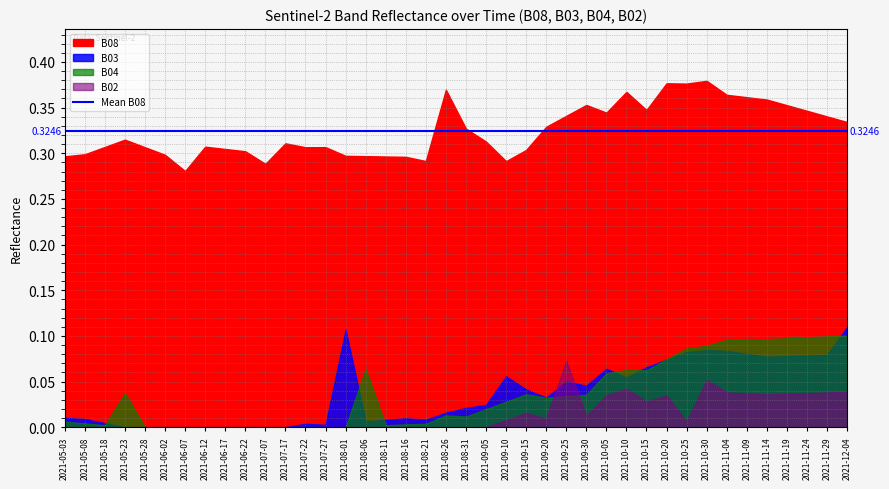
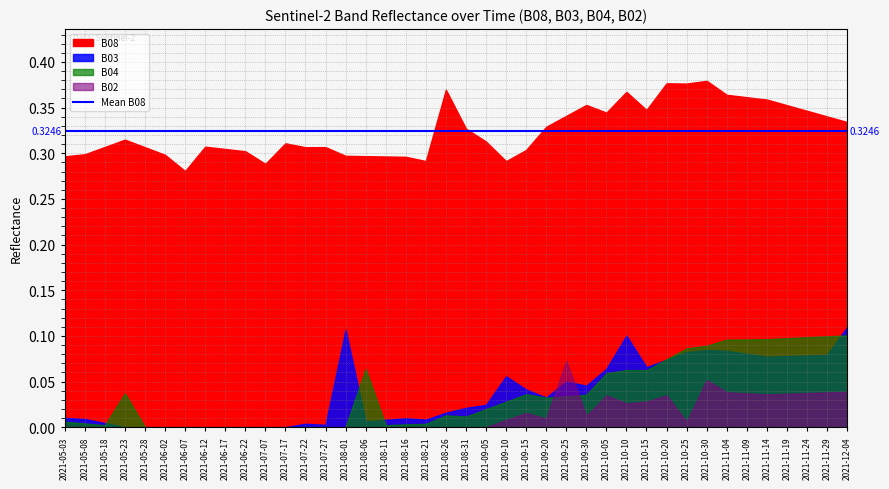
  {
    "B08": {
      "2021-05-08": 0.30,
      "2021-05-18": 0.31,
      "2021-05-23": 0.31,
      "2021-05-28": 0.31,
      "2021-06-02": 0.30,
      "2021-06-07": 0.28,
      "2021-06-12": 0.31,
      "2021-06-17": 0.30,
      "2021-06-22": 0.30,
      "2021-07-07": 0.29,
      "2021-07-17": 0.31,
      "2021-07-22": 0.31,
      "2021-07-27": 0.31,
      "2021-08-01": 0.30,
      "2021-08-06": 0.30,
      "2021-08-11": 0.30,
      "2021-08-16": 0.30,
      "2021-08-21": 0.29,
      "2021-08-26": 0.37,
      "2021-08-31": 0.33,
      "2021-09-05": 0.31,
      "2021-09-10": 0.29,
      "2021-09-15": 0.30,
      "2021-09-20": 0.33,
      "2021-09-25": 0.34,
      "2021-09-30": 0.35,
      "2021-10-05": 0.34,
      "2021-10-10": 0.37,
      "2021-10-15": 0.35,
      "2021-10-20": 0.38,
      "2021-10-25": 0.38,
      "2021-10-30": 0.38,
      "2021-11-04": 0.36,
      "2021-11-09": 0.36,
      "2021-11-14": 0.36,
      "2021-11-19": 0.35,
      "2021-11-24": 0.35,
      "2021-11-29": 0.34
    },
    "B03": {
      "2021-05-03": 0.01,
      "2021-05-08": 0.01,
      "2021-07-22": 0.00,
      "2021-08-01": 0.11,
      "2021-08-06": 0.01,
      "2021-08-11": 0.01,
      "2021-08-16": 0.01,
      "2021-08-21": 0.01,
      "2021-08-26": 0.02,
      "2021-08-31": 0.02,
      "2021-09-05": 0.02,
      "2021-09-10": 0.06,
      "2021-09-15": 0.04,
      "2021-09-25": 0.05,
      "2021-09-30": 0.05,
      "2021-10-05": 0.06,
-     "2021-10-10": 0.05,
+     "2021-10-10": 0.10,
      "2021-10-15": 0.07,
      "2021-10-25": 0.08,
      "2021-10-30": 0.08,
      "2021-11-04": 0.08,
      "2021-11-09": 0.08,
      "2021-11-14": 0.08,
      "2021-11-19": 0.08,
      "2021-11-24": 0.08,
      "2021-11-29": 0.08,
      "2021-12-04": 0.11
    },
    "B04": {
      "2021-05-03": 0.01,
      "2021-05-08": 0.00,
      "2021-05-23": 0.04,
      "2021-08-06": 0.06,
      "2021-08-16": 0.00,
      "2021-08-21": 0.00,
      "2021-08-26": 0.01,
      "2021-08-31": 0.01,
      "2021-09-05": 0.02,
      "2021-09-10": 0.03,
      "2021-09-15": 0.04,
      "2021-09-25": 0.03,
      "2021-09-30": 0.04,
      "2021-10-05": 0.06,
      "2021-10-10": 0.06,
      "2021-10-15": 0.06,
      "2021-10-25": 0.09,
      "2021-10-30": 0.09,
      "2021-11-04": 0.10,
      "2021-11-09": 0.10,
      "2021-11-14": 0.10,
      "2021-11-19": 0.10,
      "2021-11-24": 0.10,
      "2021-11-29": 0.10,
      "2021-12-04": 0.10
    },
    "B02": {
      "2021-09-10": 0.01,
      "2021-09-15": 0.02,
      "2021-09-20": 0.01,
      "2021-09-25": 0.07,
      "2021-09-30": 0.01,
      "2021-10-05": 0.03,
-     "2021-10-10": 0.04,
+     "2021-10-10": 0.03,
      "2021-10-15": 0.03,
      "2021-10-20": 0.03,
      "2021-10-25": 0.01,
      "2021-10-30": 0.05,
      "2021-11-04": 0.04,
      "2021-11-09": 0.04,
      "2021-11-14": 0.04,
      "2021-11-19": 0.04,
      "2021-11-24": 0.04,
      "2021-11-29": 0.04,
      "2021-12-04": 0.04
    }
  }
